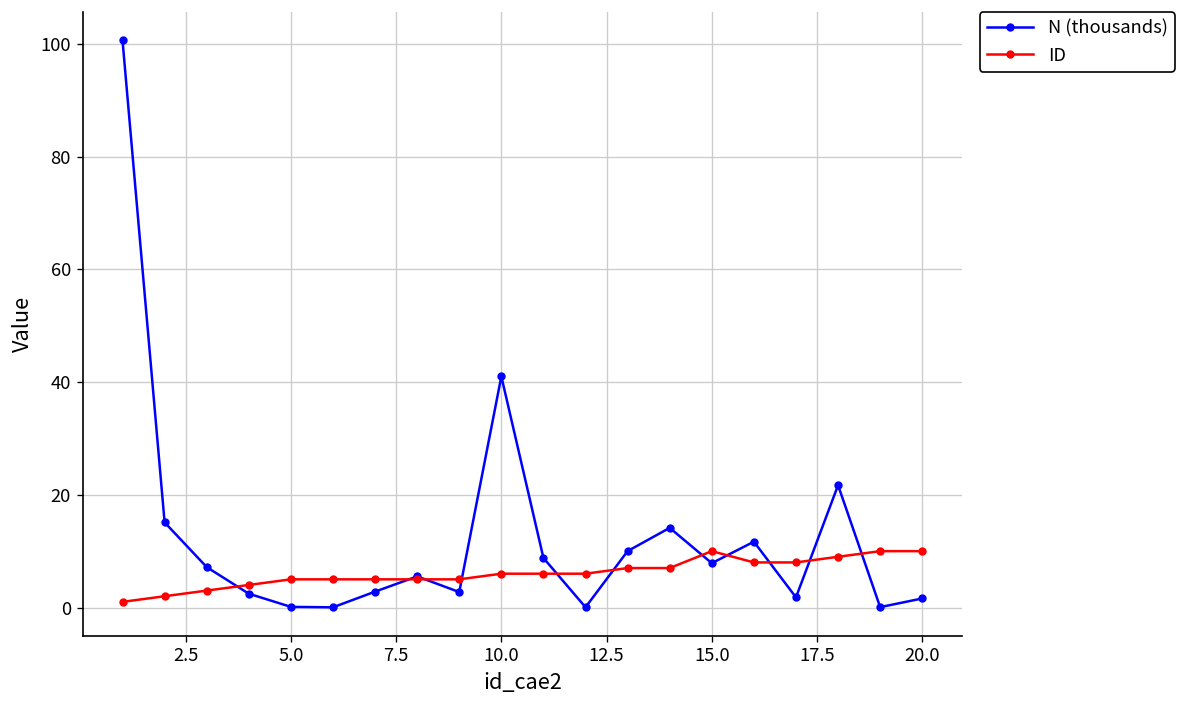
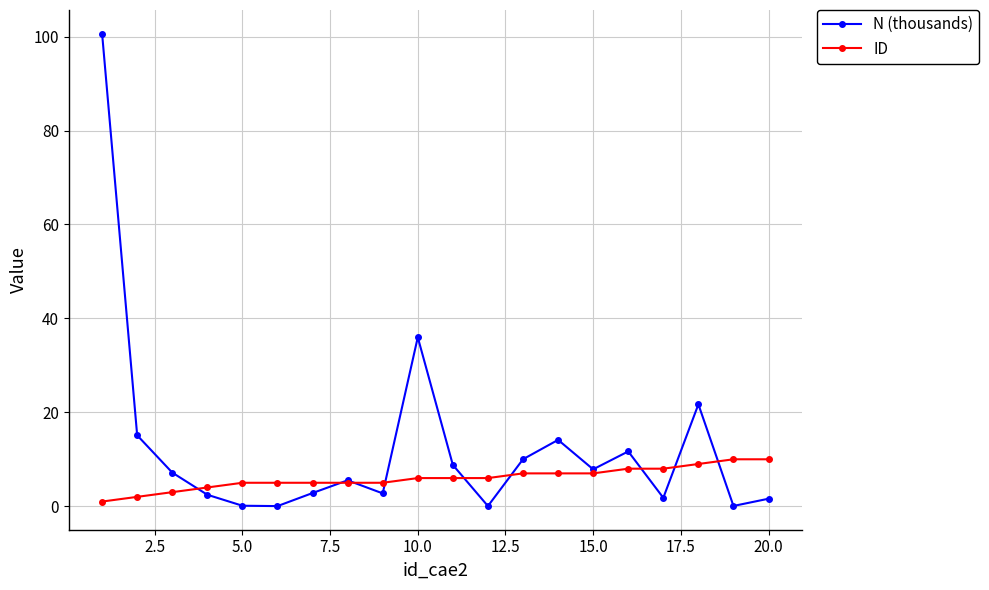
  {
    "N (thousands)": {
      "5.0": 0,
-     "10.0": 41,
+     "10.0": 36,
      "15.0": 8,
      "20.0": 2
    },
    "ID": {
      "5.0": 5,
      "10.0": 6,
-     "15.0": 10,
+     "15.0": 7,
      "20.0": 10
    }
  }
